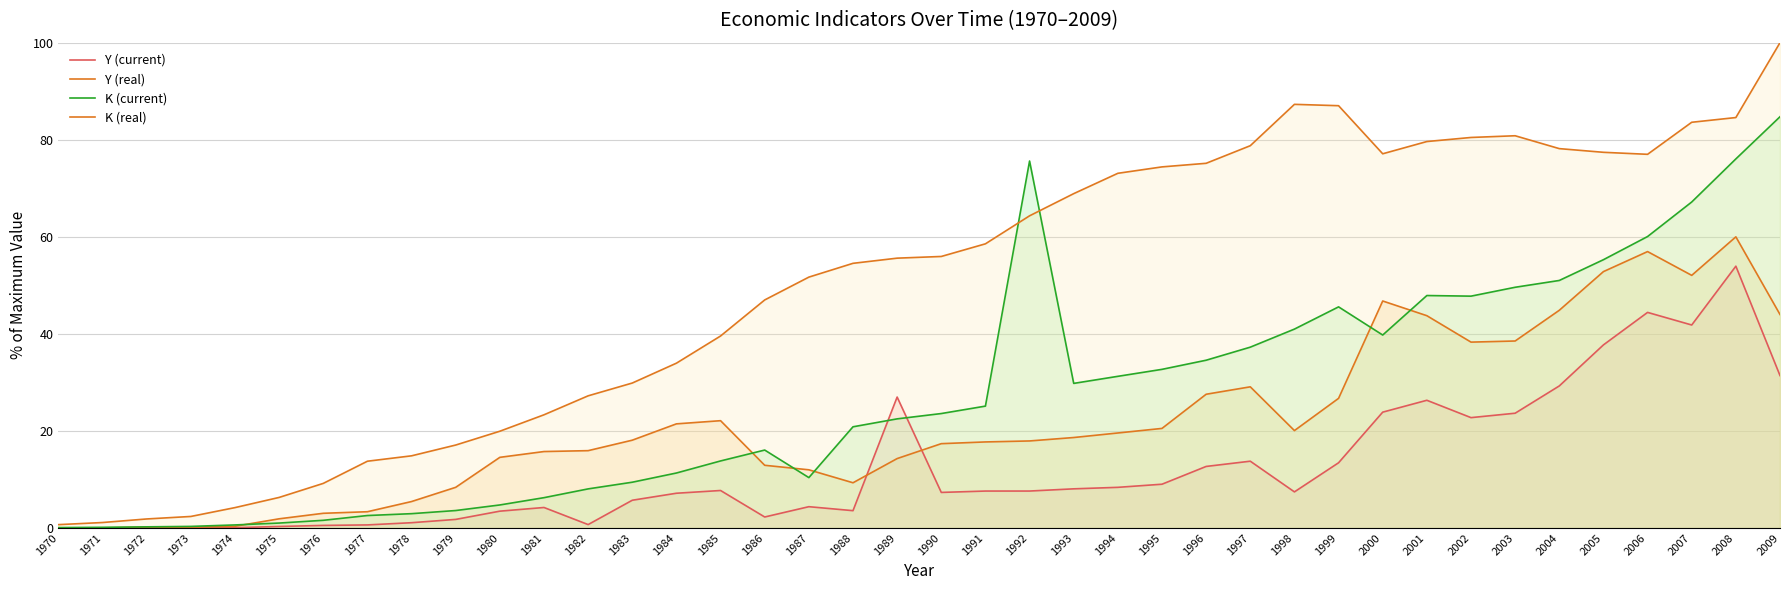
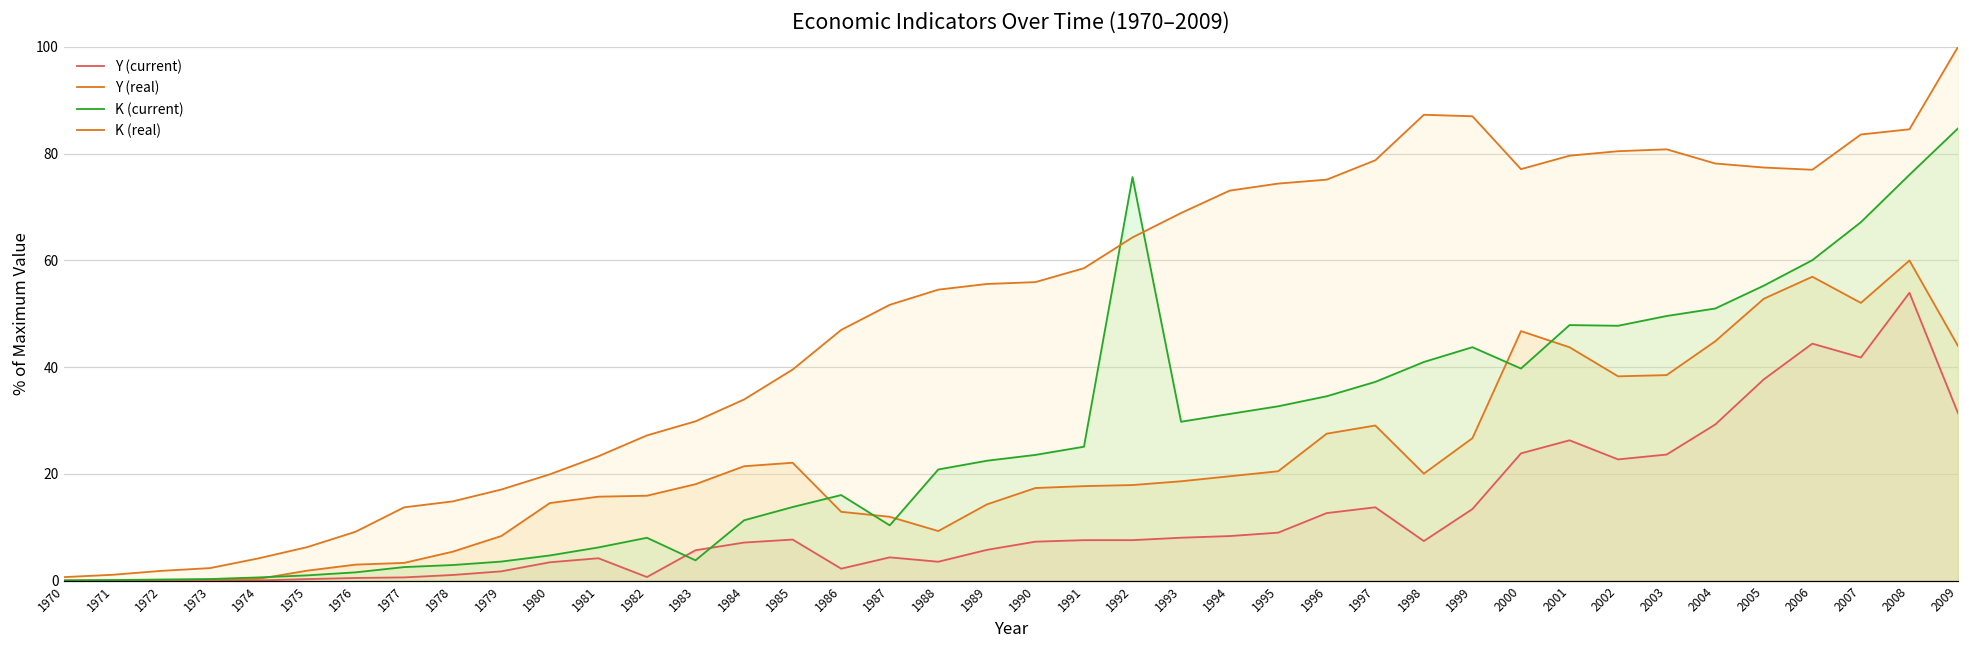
  {
    "Y (current)": {
      "1975": 0,
      "1976": 1,
      "1977": 1,
      "1978": 1,
      "1979": 2,
      "1980": 3,
      "1981": 4,
      "1982": 1,
      "1983": 6,
      "1984": 7,
      "1985": 8,
      "1986": 2,
      "1987": 4,
      "1988": 4,
-     "1989": 27,
+     "1989": 6,
      "1990": 7,
      "1991": 8,
      "1992": 8,
      "1993": 8,
      "1994": 8,
      "1995": 9,
      "1996": 13,
      "1997": 14,
      "1998": 7,
      "1999": 13,
      "2000": 24,
      "2001": 26,
      "2002": 23,
      "2003": 24,
      "2004": 29,
      "2005": 38,
      "2006": 44,
      "2007": 42,
      "2008": 54,
      "2009": 31
    },
    "K (current)": {
      "1975": 1,
      "1976": 2,
      "1977": 3,
      "1978": 3,
      "1979": 4,
      "1980": 5,
      "1981": 6,
      "1982": 8,
-     "1983": 9,
+     "1983": 4,
      "1984": 11,
      "1985": 14,
      "1986": 16,
      "1987": 10,
      "1988": 21,
      "1989": 22,
      "1990": 24,
      "1991": 25,
      "1992": 76,
      "1993": 30,
      "1994": 31,
      "1995": 33,
      "1996": 35,
      "1997": 37,
      "1998": 41,
-     "1999": 46,
+     "1999": 44,
      "2000": 40,
      "2001": 48,
      "2002": 48,
      "2003": 50,
      "2004": 51,
      "2005": 55,
      "2006": 60,
      "2007": 67,
      "2008": 76,
      "2009": 85
    }
  }
